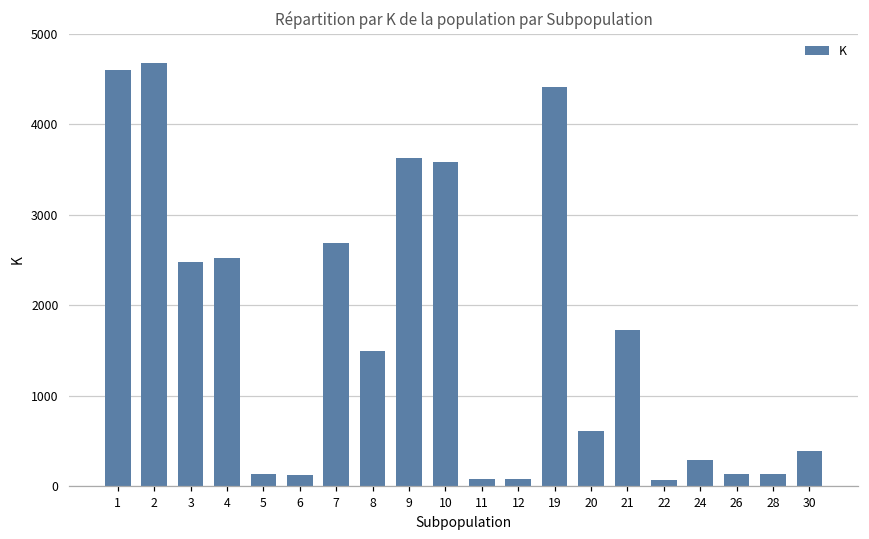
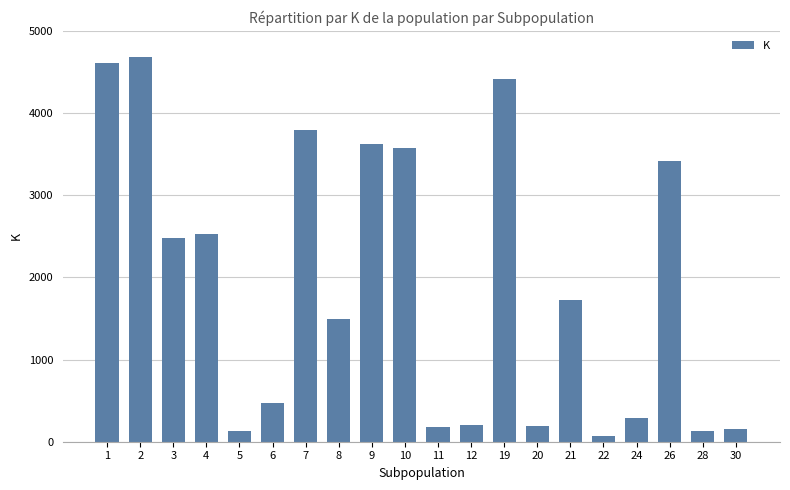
  {
    "1": 4600,
    "2": 4700,
    "3": 2500,
    "4": 2500,
    "5": 100,
-   "6": 100,
-   "7": 2700,
+   "6": 500,
+   "7": 3800,
    "8": 1500,
    "9": 3600,
    "10": 3600,
-   "11": 100,
-   "12": 100,
+   "11": 200,
+   "12": 200,
    "19": 4400,
-   "20": 600,
+   "20": 200,
    "21": 1700,
    "22": 100,
    "24": 300,
-   "26": 100,
+   "26": 3400,
    "28": 100,
-   "30": 400
+   "30": 200
  }
